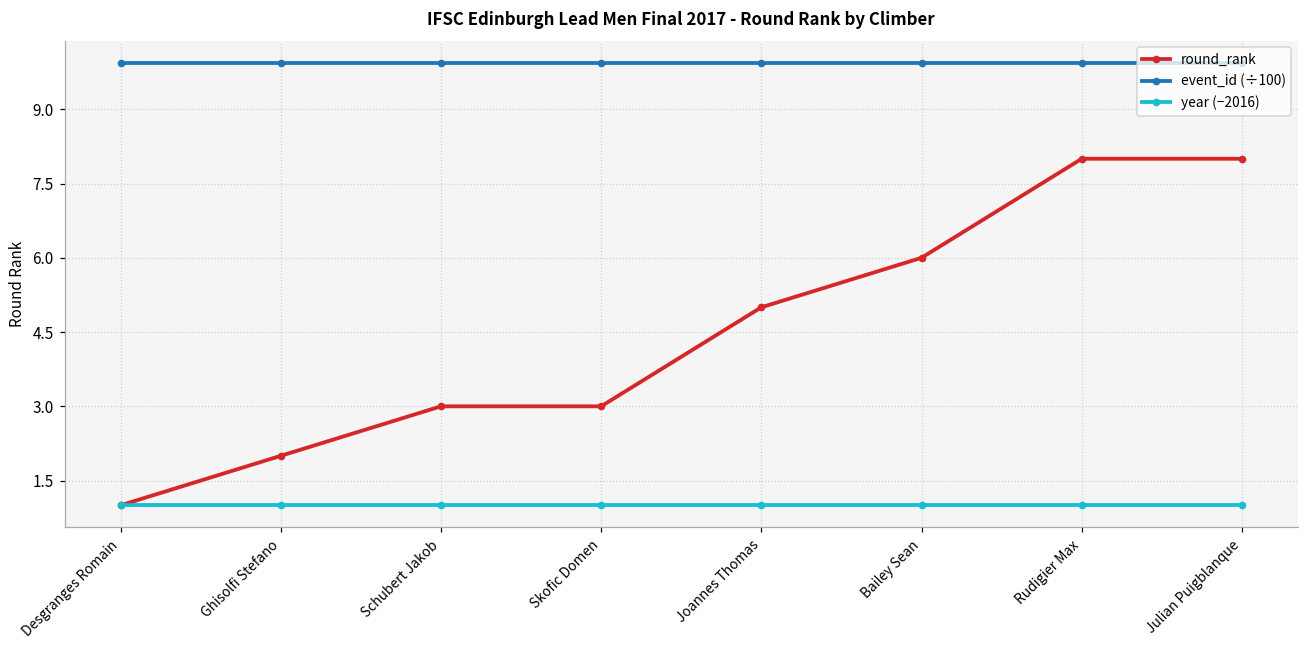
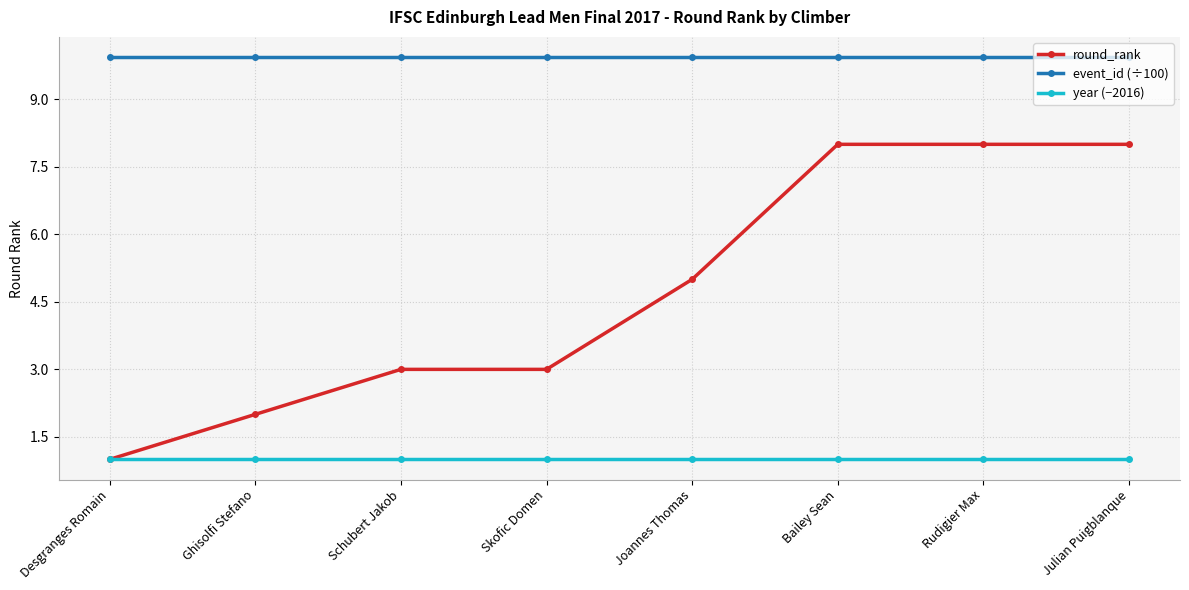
  {
    "round_rank": {
      "Ghisolfi Stefano": 2,
      "Schubert Jakob": 3,
      "Skofic Domen": 3,
      "Joannes Thomas": 5,
-     "Bailey Sean": 6,
+     "Bailey Sean": 8,
      "Rudigier Max": 8,
      "Julian Puigblanque": 8
    },
    "event_id (÷100)": {
      "Desgranges Romain": 9.9,
      "Ghisolfi Stefano": 9.9,
      "Schubert Jakob": 9.9,
      "Skofic Domen": 9.9,
      "Joannes Thomas": 9.9,
      "Bailey Sean": 9.9,
      "Rudigier Max": 9.9
    },
    "year (−2016)": {
      "Ghisolfi Stefano": 1,
      "Schubert Jakob": 1,
      "Skofic Domen": 1,
      "Joannes Thomas": 1,
      "Bailey Sean": 1,
      "Rudigier Max": 1,
      "Julian Puigblanque": 1
    }
  }
